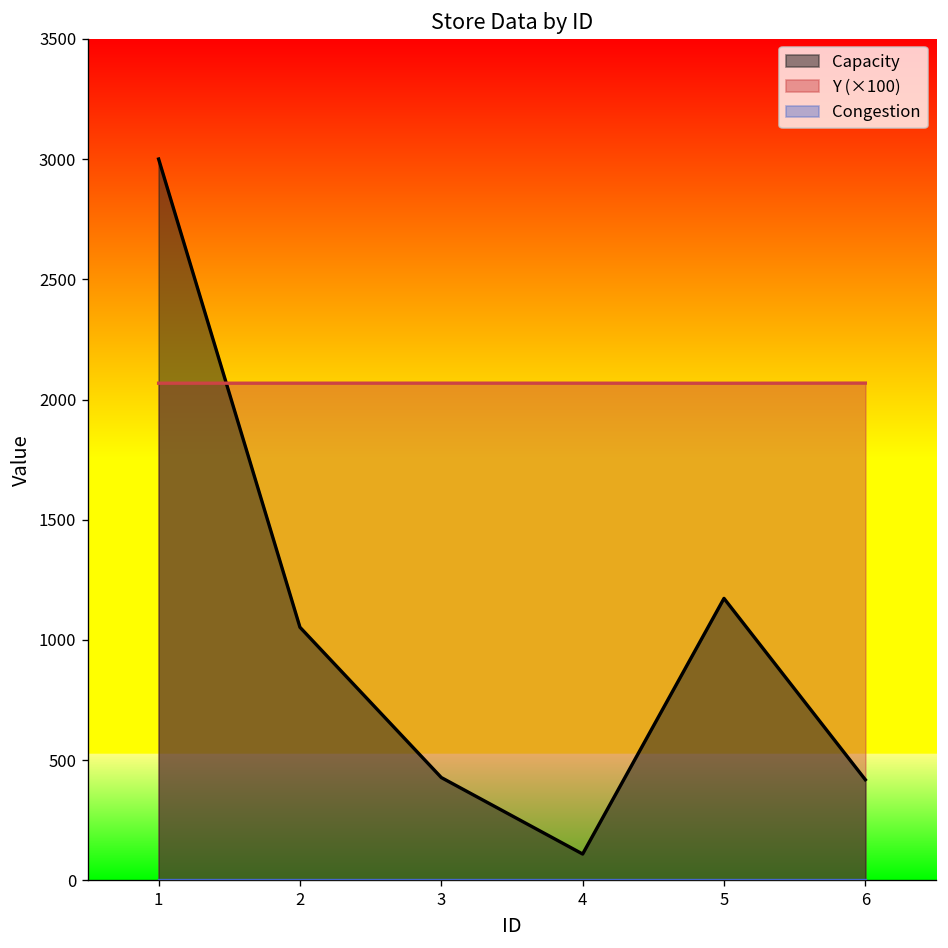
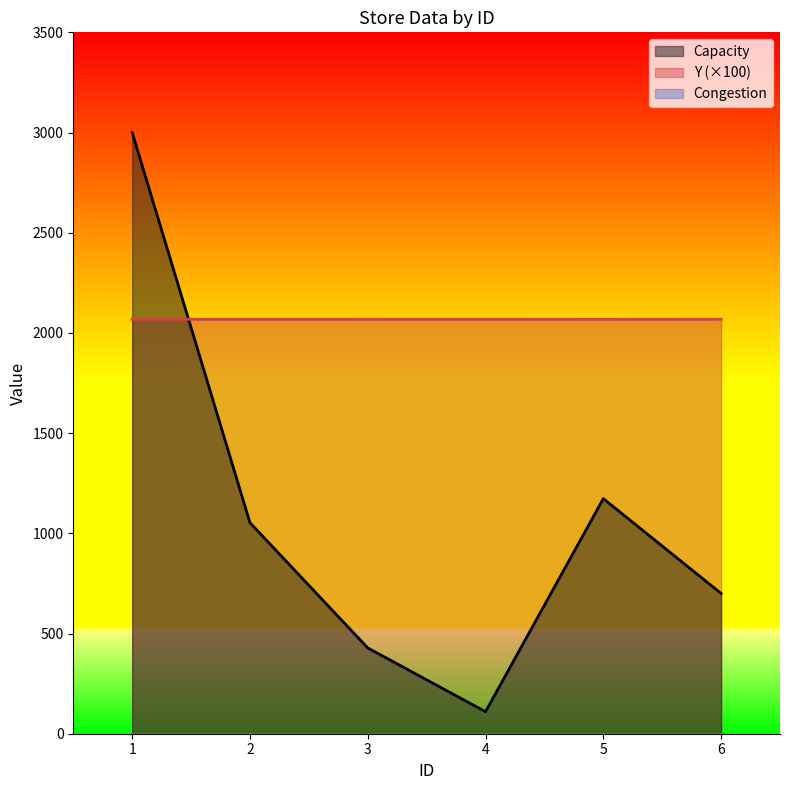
  {
    "Capacity": {
      "1": 3000,
      "2": 1050,
      "3": 430,
      "4": 110,
      "5": 1170,
-     "6": 420
+     "6": 700
    },
    "Y (×100)": {
      "1": 2070,
      "2": 2070,
      "3": 2070,
      "4": 2070,
      "5": 2070,
      "6": 2070
    },
    "Congestion": {
      "1": 0,
      "2": 0,
      "3": 0,
      "4": 0,
      "5": 0,
      "6": 0
    }
  }
